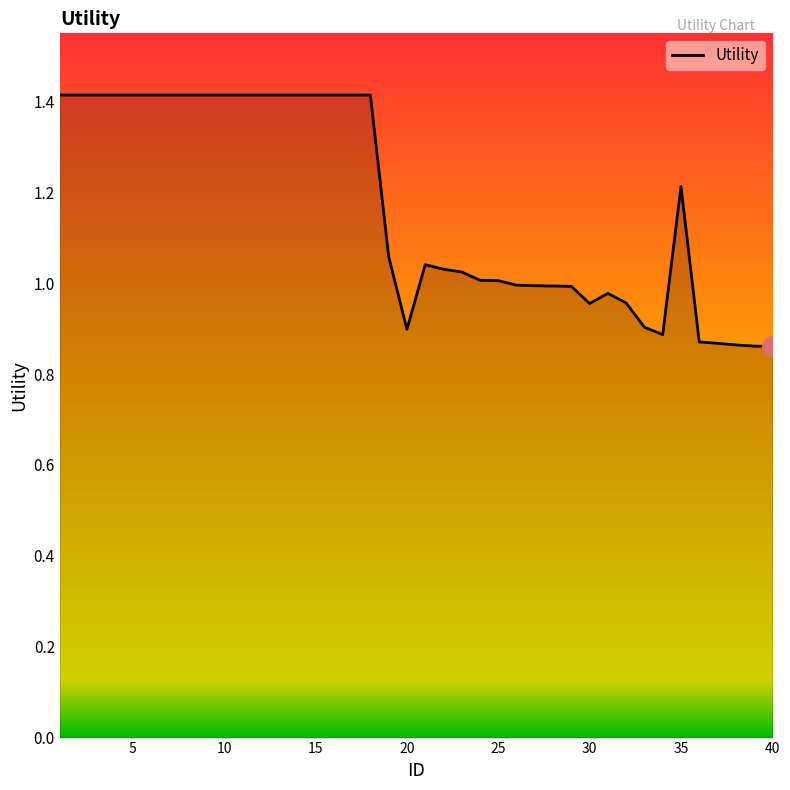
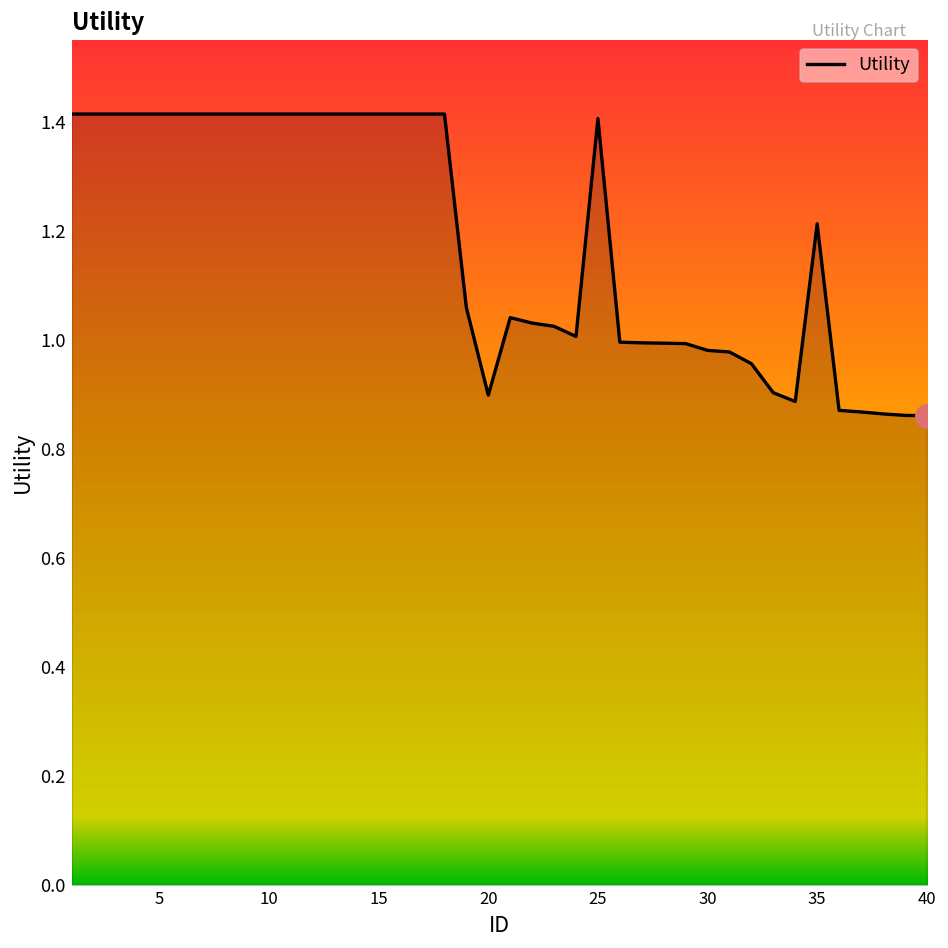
  {
    "Utility": {
      "5": 1.41,
      "10": 1.41,
      "15": 1.41,
      "20": 0.90,
-     "25": 1.01,
-     "30": 0.96,
+     "25": 1.41,
+     "30": 0.98,
      "35": 1.21
    }
  }
